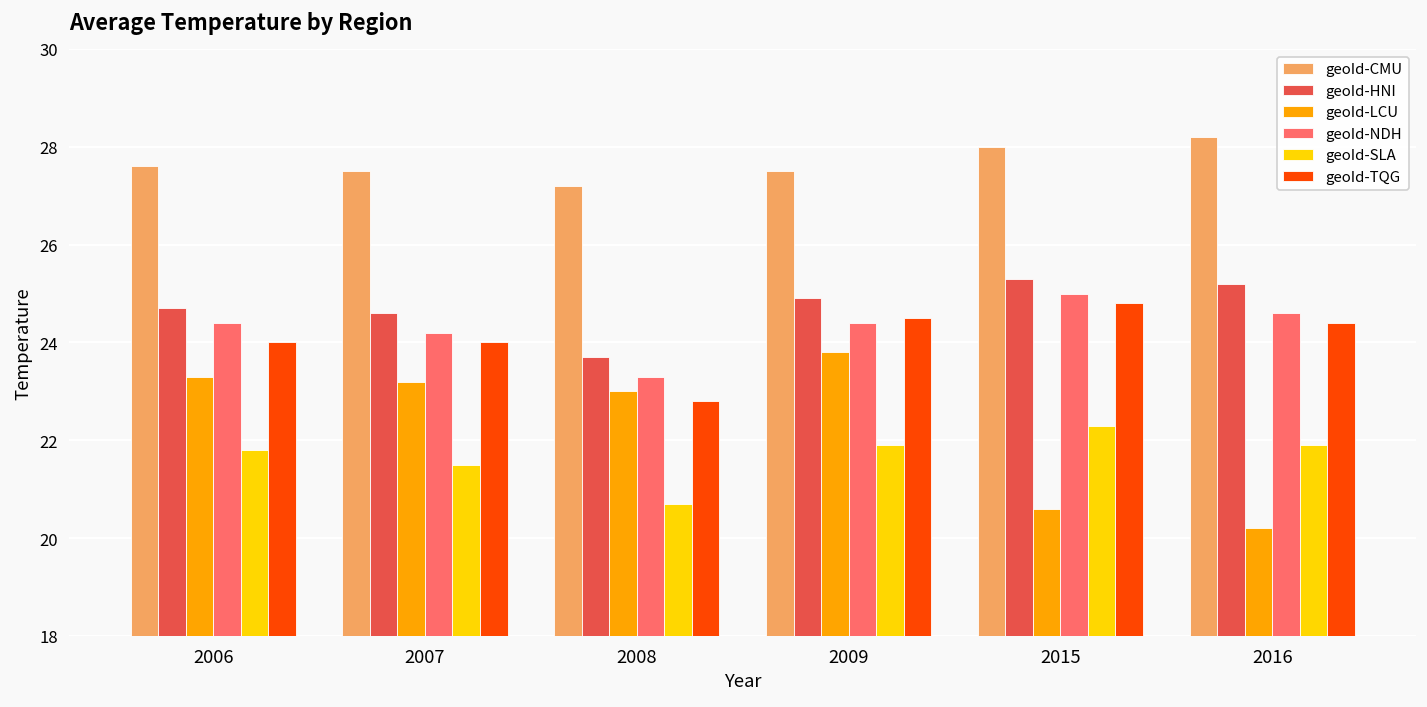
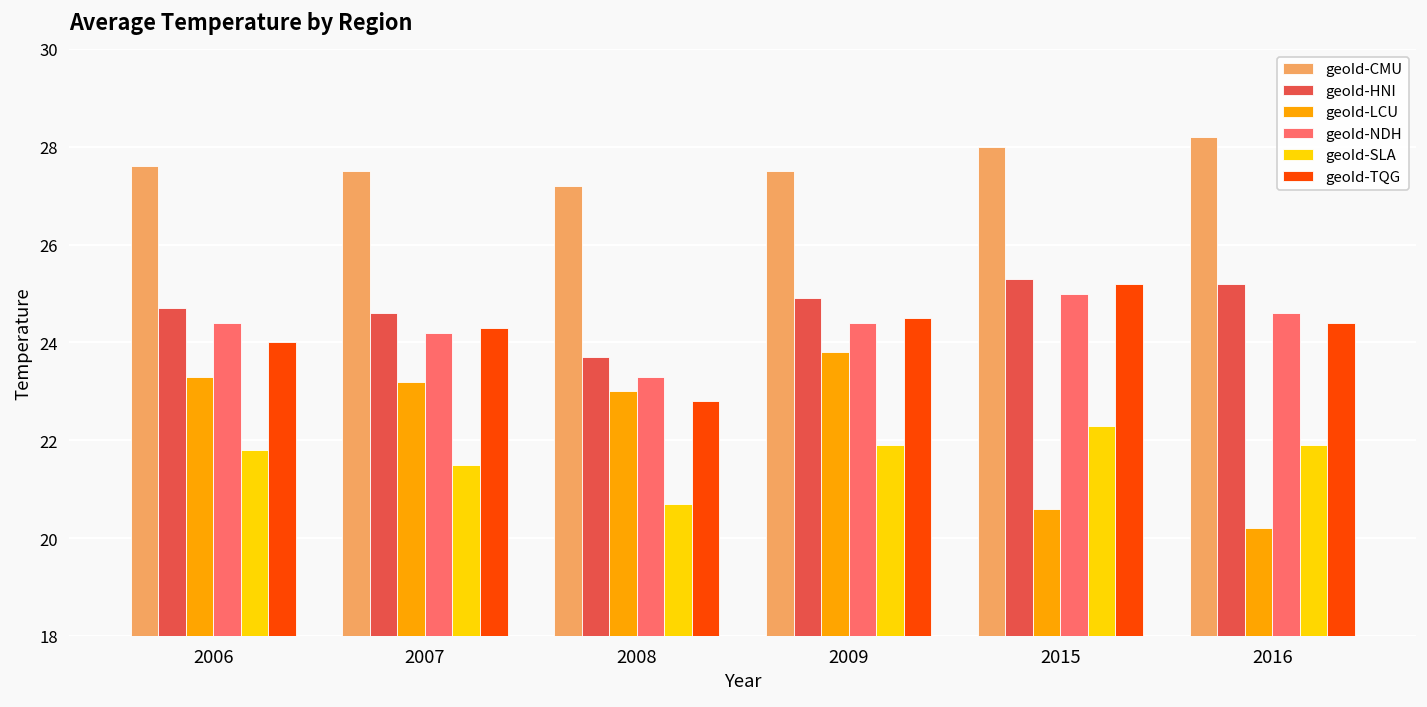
  {
    "geoId-TQG": {
      "2006": 24.0,
-     "2007": 24.0,
+     "2007": 24.3,
      "2008": 22.8,
      "2009": 24.5,
-     "2015": 24.8,
+     "2015": 25.2,
      "2016": 24.4
    }
  }
